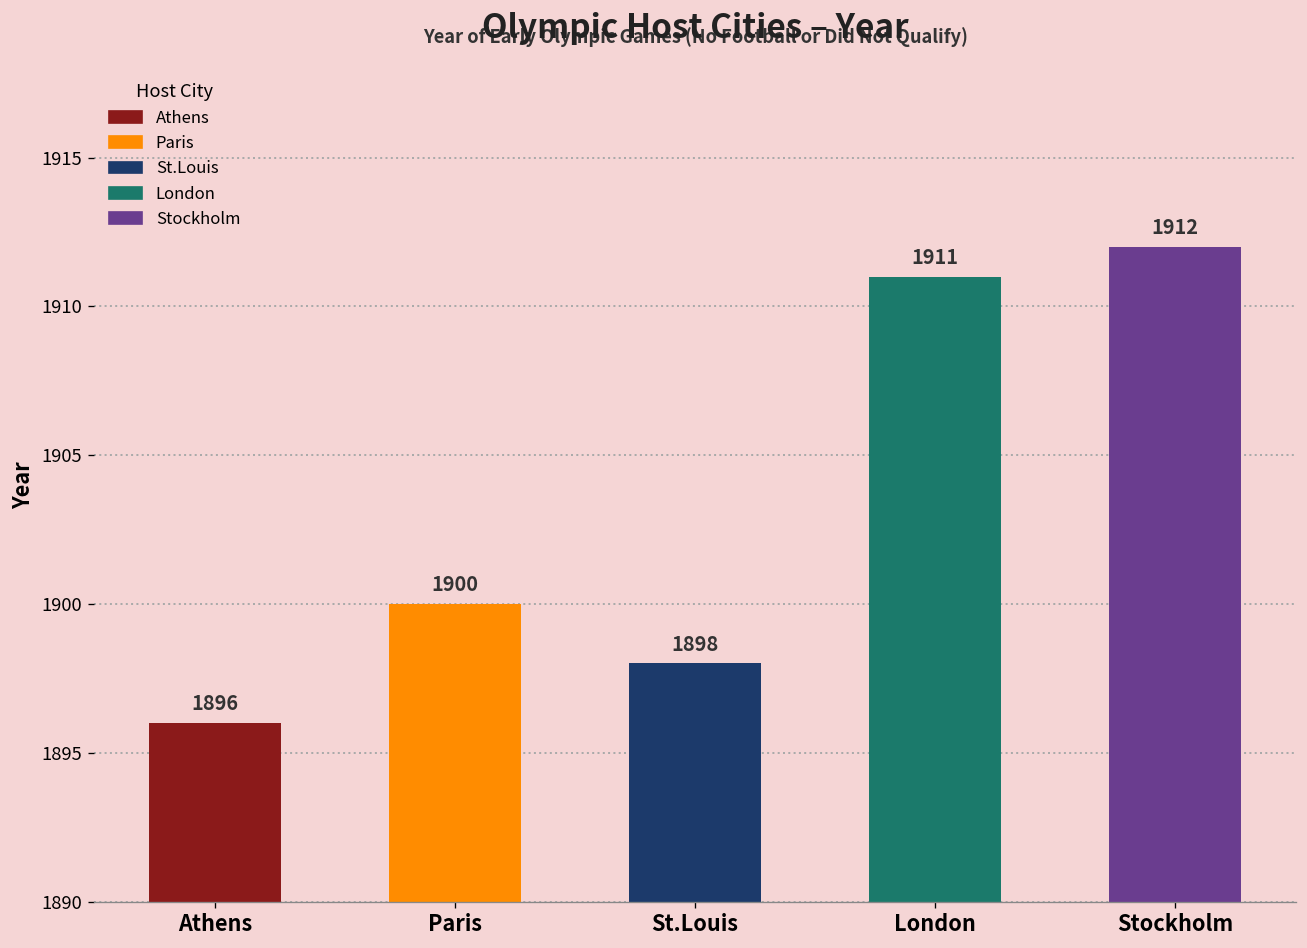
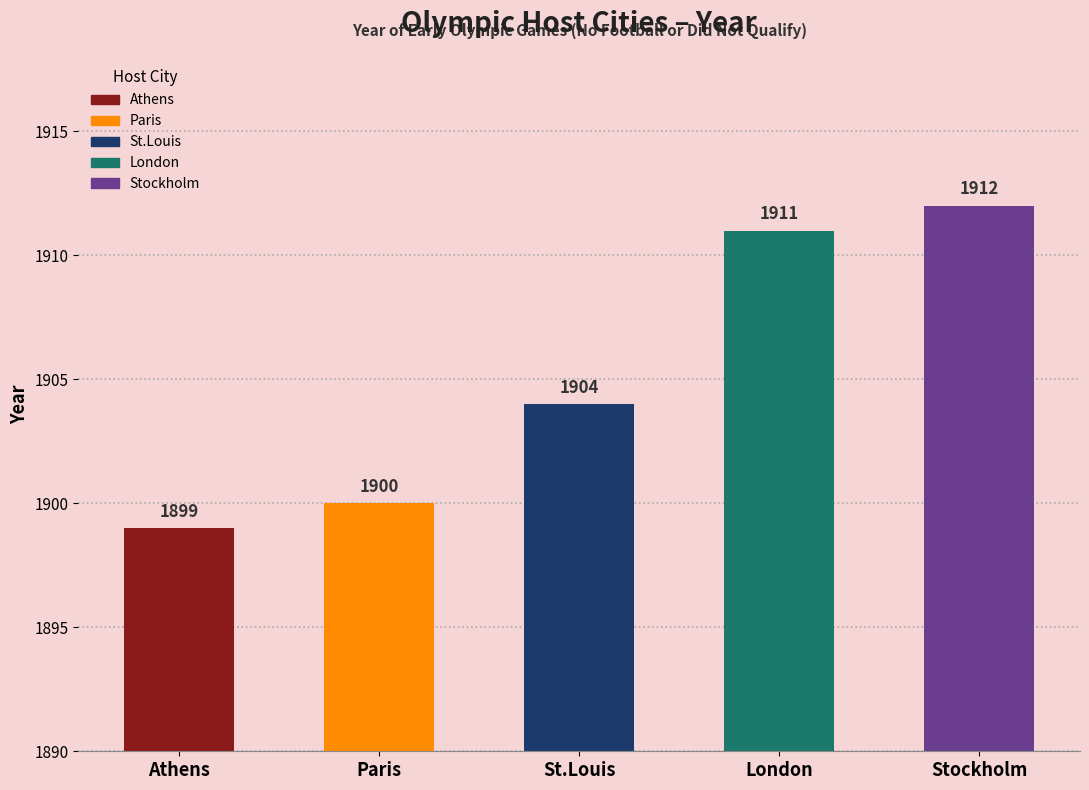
  {
-   "Athens": 1896,
+   "Athens": 1899,
    "Paris": 1900,
-   "St.Louis": 1898,
+   "St.Louis": 1904,
    "London": 1911,
    "Stockholm": 1912
  }
